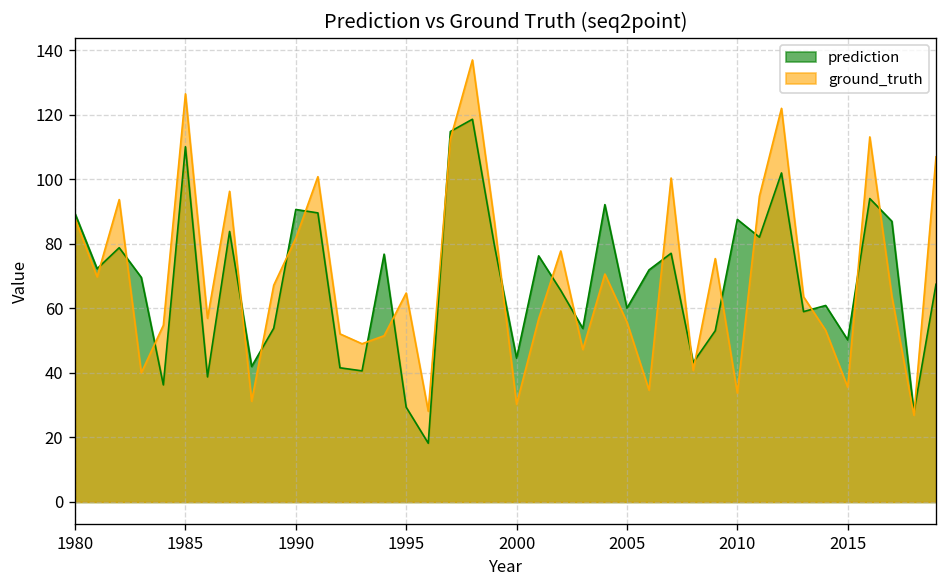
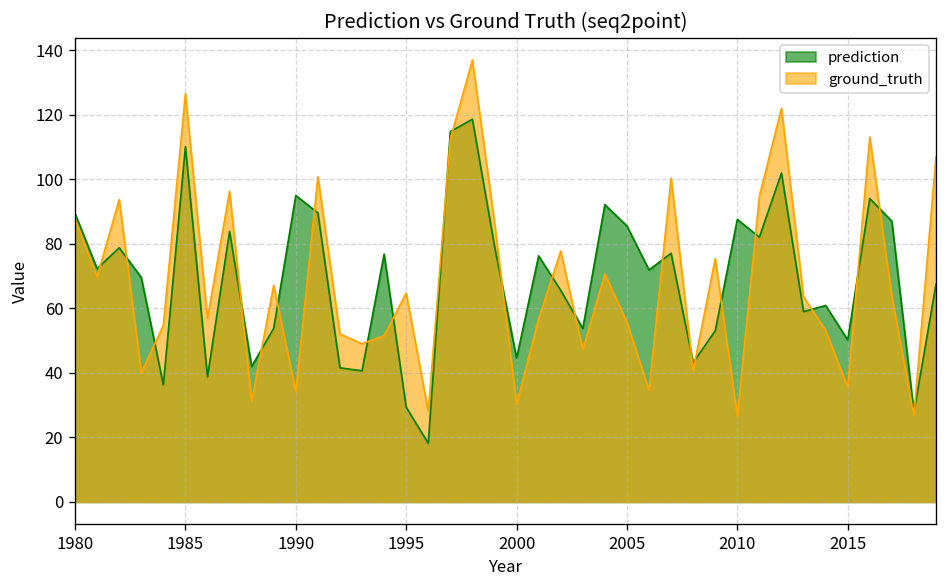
  {
    "prediction": {
      "1980": 89,
      "1985": 110,
-     "1990": 91,
+     "1990": 95,
      "1995": 29,
      "2000": 45,
-     "2005": 60,
+     "2005": 86,
      "2010": 88,
      "2015": 50
    },
    "ground_truth": {
      "1980": 88,
      "1985": 127,
-     "1990": 82,
+     "1990": 34,
      "1995": 65,
      "2000": 30,
      "2005": 56,
-     "2010": 34,
+     "2010": 27,
      "2015": 36
    }
  }
